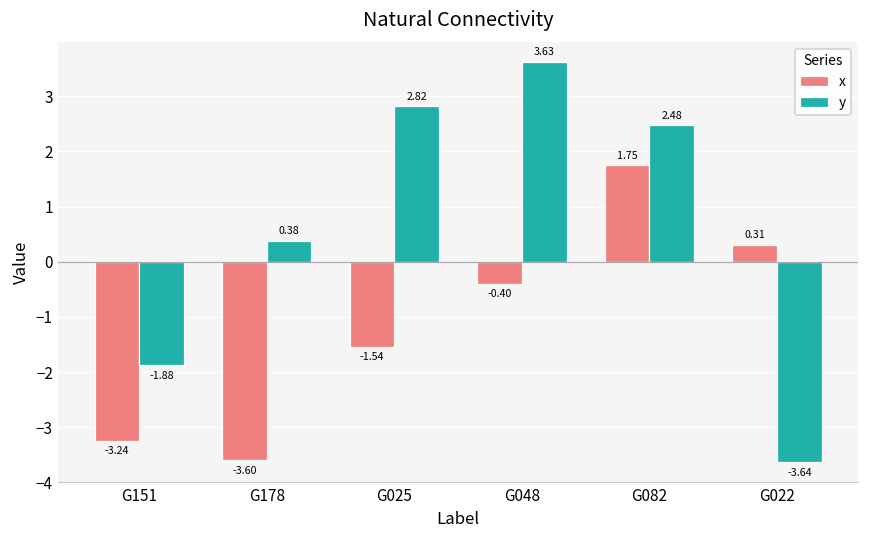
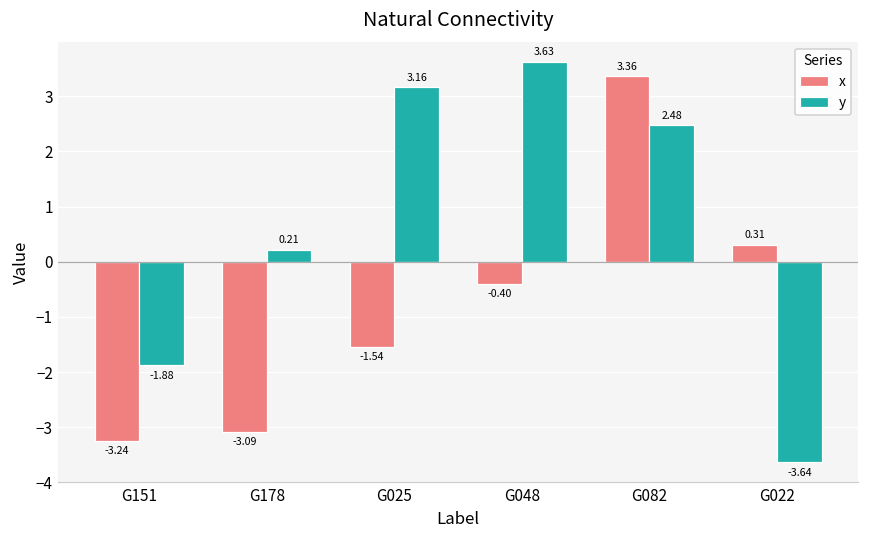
  {
    "x": {
      "G151": -3.24,
-     "G178": -3.60,
+     "G178": -3.09,
      "G025": -1.54,
      "G048": -0.40,
-     "G082": 1.75,
+     "G082": 3.36,
      "G022": 0.31
    },
    "y": {
      "G151": -1.88,
-     "G178": 0.38,
-     "G025": 2.82,
+     "G178": 0.21,
+     "G025": 3.16,
      "G048": 3.63,
      "G082": 2.48,
      "G022": -3.64
    }
  }
